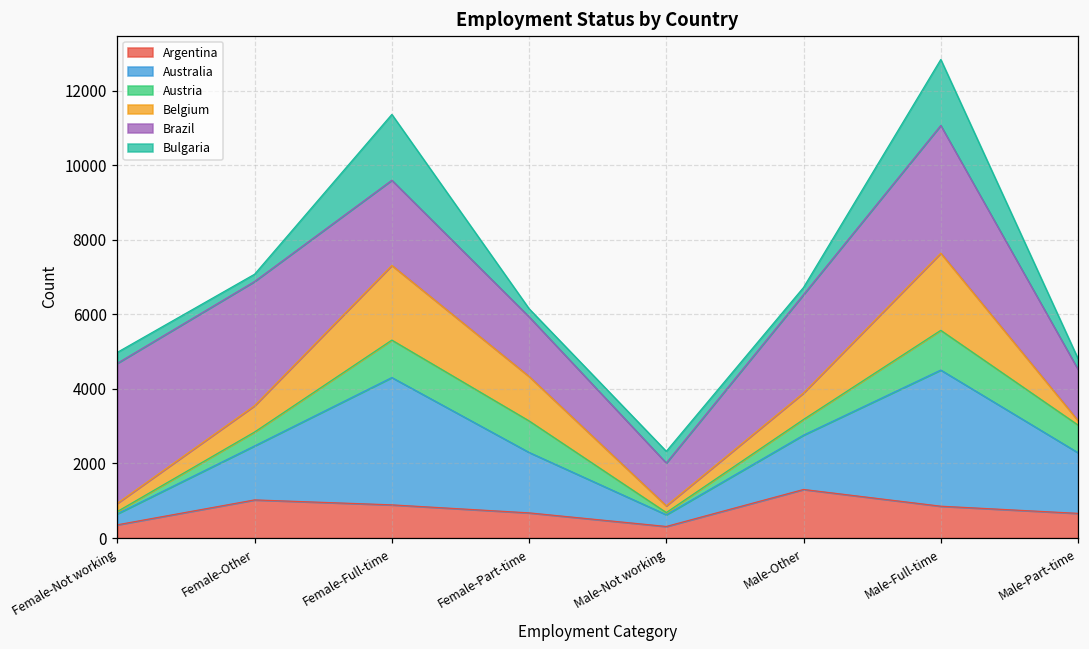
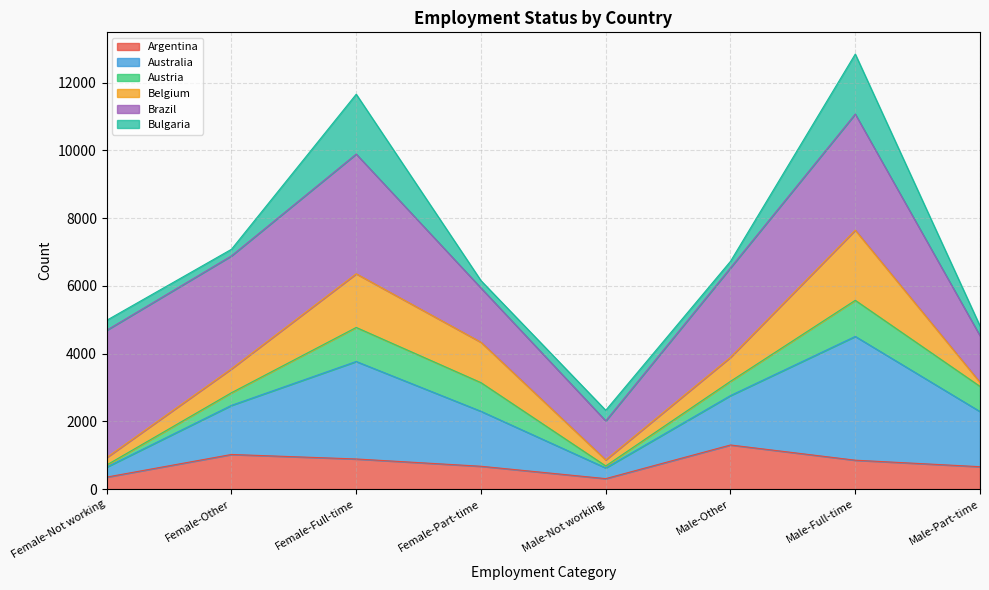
  {
    "Argentina": {
      "Female-Not working": 400,
      "Female-Other": 1000,
      "Female-Full-time": 900,
      "Female-Part-time": 700,
      "Male-Not working": 300,
      "Male-Other": 1300,
      "Male-Full-time": 900,
      "Male-Part-time": 700
    },
    "Australia": {
      "Female-Other": 1400,
-     "Female-Full-time": 3400,
+     "Female-Full-time": 2900,
      "Female-Part-time": 1600,
      "Male-Other": 1500,
      "Male-Full-time": 3700,
      "Male-Part-time": 1600
    },
    "Belgium": {
      "Female-Not working": 200,
      "Female-Other": 700,
-     "Female-Full-time": 2000,
+     "Female-Full-time": 1600,
      "Female-Part-time": 1200,
      "Male-Not working": 200,
      "Male-Other": 700,
      "Male-Full-time": 2100,
      "Male-Part-time": 100
    },
    "Brazil": {
      "Female-Not working": 3800,
      "Female-Other": 3300,
-     "Female-Full-time": 2300,
+     "Female-Full-time": 3500,
      "Female-Part-time": 1600,
      "Male-Not working": 1100,
      "Male-Other": 2600,
      "Male-Full-time": 3400,
      "Male-Part-time": 1400
    }
  }
